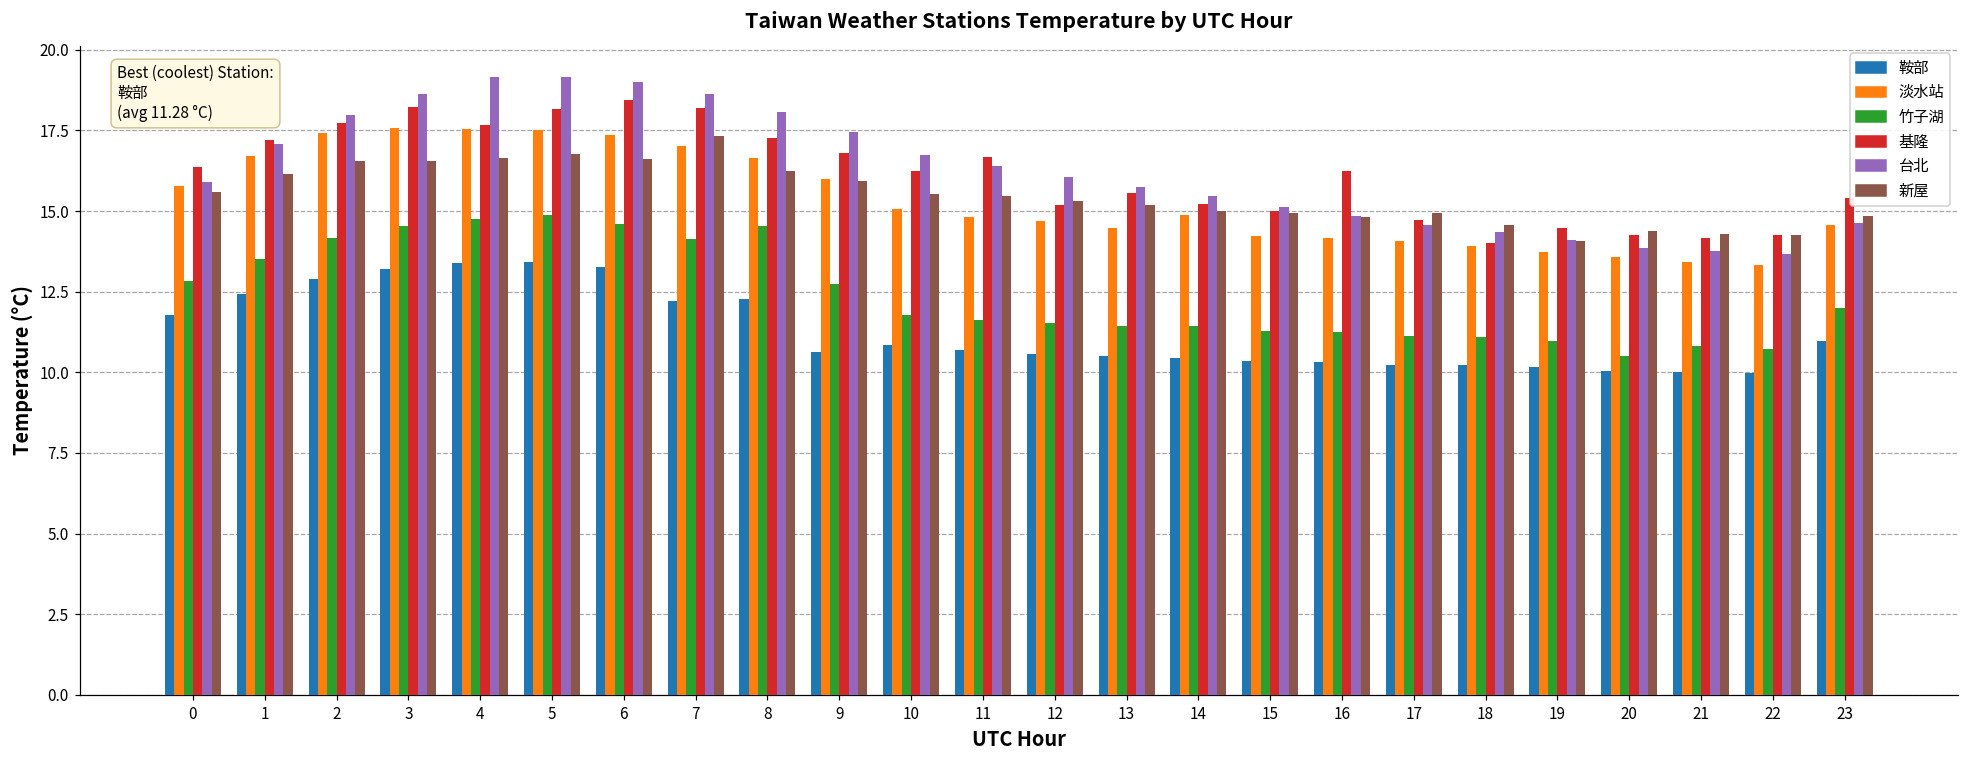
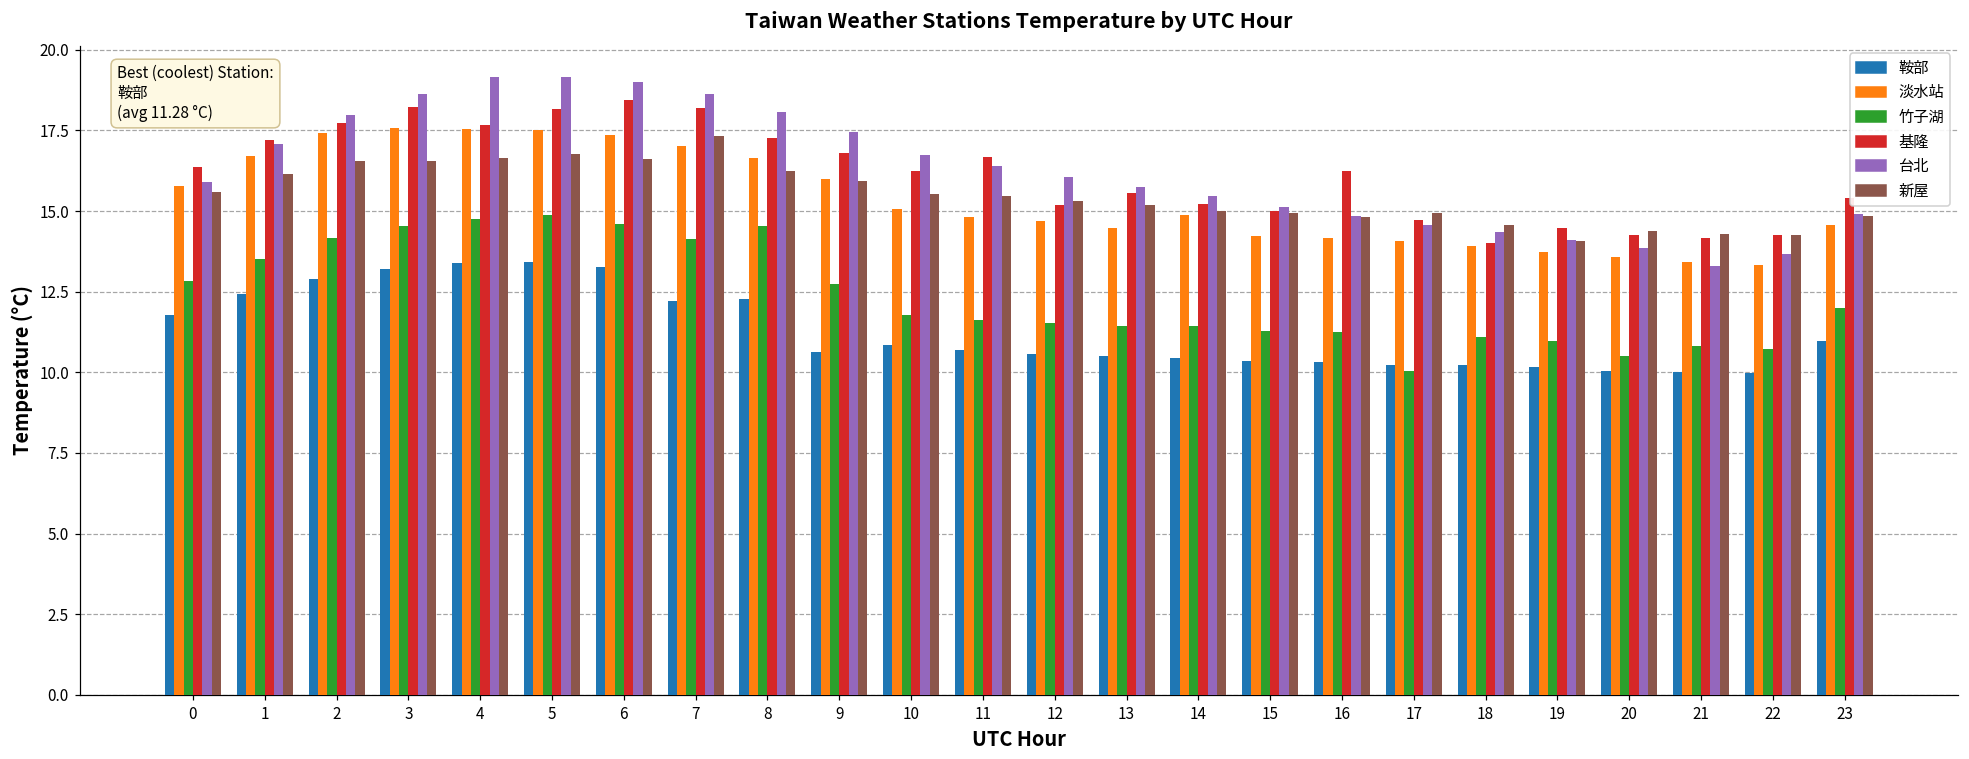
  {
    "鞍部": {
      "0": 11.8,
      "1": 12.4,
      "2": 12.9,
      "3": 13.2,
      "4": 13.4,
      "5": 13.4,
      "6": 13.3,
      "7": 12.2,
      "8": 12.3,
      "9": 10.6,
      "10": 10.8,
      "11": 10.7,
      "12": 10.6,
      "13": 10.5,
      "14": 10.4,
      "15": 10.3,
      "16": 10.3,
      "17": 10.2,
      "18": 10.2,
      "19": 10.2,
      "20": 10.0,
      "21": 10.0,
      "22": 10.0,
      "23": 11.0
    },
    "淡水站": {
      "0": 15.8,
      "1": 16.7,
      "2": 17.4,
      "3": 17.6,
      "4": 17.5,
      "5": 17.5,
      "6": 17.4,
      "7": 17.0,
      "8": 16.6,
      "9": 16.0,
      "10": 15.1,
      "11": 14.8,
      "12": 14.7,
      "13": 14.5,
      "14": 14.9,
      "15": 14.2,
      "16": 14.2,
      "17": 14.1,
      "18": 13.9,
      "19": 13.7,
      "20": 13.6,
      "21": 13.4,
      "22": 13.3,
      "23": 14.6
    },
    "竹子湖": {
      "0": 12.8,
      "1": 13.5,
      "2": 14.2,
      "3": 14.5,
      "4": 14.7,
      "5": 14.9,
      "6": 14.6,
      "7": 14.1,
      "8": 14.5,
      "9": 12.7,
      "10": 11.8,
      "11": 11.6,
      "12": 11.5,
      "13": 11.4,
      "14": 11.4,
      "15": 11.3,
      "16": 11.2,
-     "17": 11.1,
+     "17": 10.1,
      "18": 11.1,
      "19": 11.0,
      "20": 10.5,
      "21": 10.8,
      "22": 10.7,
      "23": 12.0
    },
    "基隆": {
      "0": 16.4,
      "2": 17.7,
      "3": 18.2,
      "4": 17.7,
      "5": 18.2,
      "6": 18.4,
      "7": 18.2,
      "8": 17.3,
      "9": 16.8,
      "10": 16.3,
      "11": 16.7,
      "12": 15.2,
      "13": 15.6,
      "14": 15.2,
      "15": 15.0,
      "16": 16.2,
      "17": 14.7,
      "18": 14.0,
      "19": 14.5,
      "20": 14.3,
      "21": 14.2,
      "22": 14.3,
      "23": 15.4
    },
    "台北": {
      "0": 15.9,
      "1": 17.1,
      "2": 18.0,
      "3": 18.6,
      "4": 19.1,
      "5": 19.2,
      "6": 19.0,
      "7": 18.6,
      "8": 18.1,
      "9": 17.4,
      "10": 16.8,
      "11": 16.4,
      "12": 16.1,
      "13": 15.8,
      "14": 15.5,
      "15": 15.1,
      "16": 14.8,
      "17": 14.6,
      "18": 14.4,
      "19": 14.1,
      "20": 13.8,
-     "21": 13.7,
+     "21": 13.3,
      "22": 13.7,
-     "23": 14.6
+     "23": 14.9
    },
    "新屋": {
      "0": 15.6,
      "1": 16.2,
      "2": 16.5,
      "3": 16.5,
      "4": 16.6,
      "5": 16.8,
      "6": 16.6,
      "7": 17.3,
      "8": 16.3,
      "9": 15.9,
      "10": 15.5,
      "11": 15.5,
      "12": 15.3,
      "13": 15.2,
      "14": 15.0,
      "15": 14.9,
      "16": 14.8,
      "17": 14.9,
      "18": 14.6,
      "19": 14.1,
      "20": 14.4,
      "21": 14.3,
      "22": 14.3,
      "23": 14.8
    }
  }
